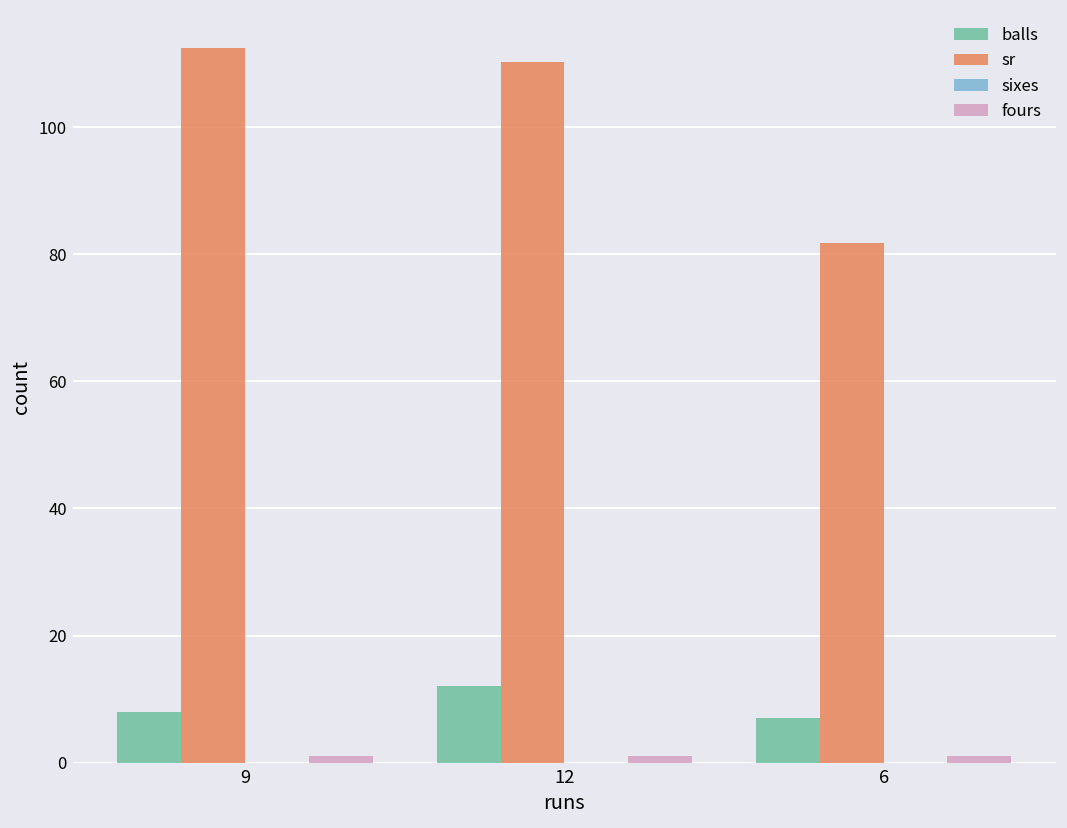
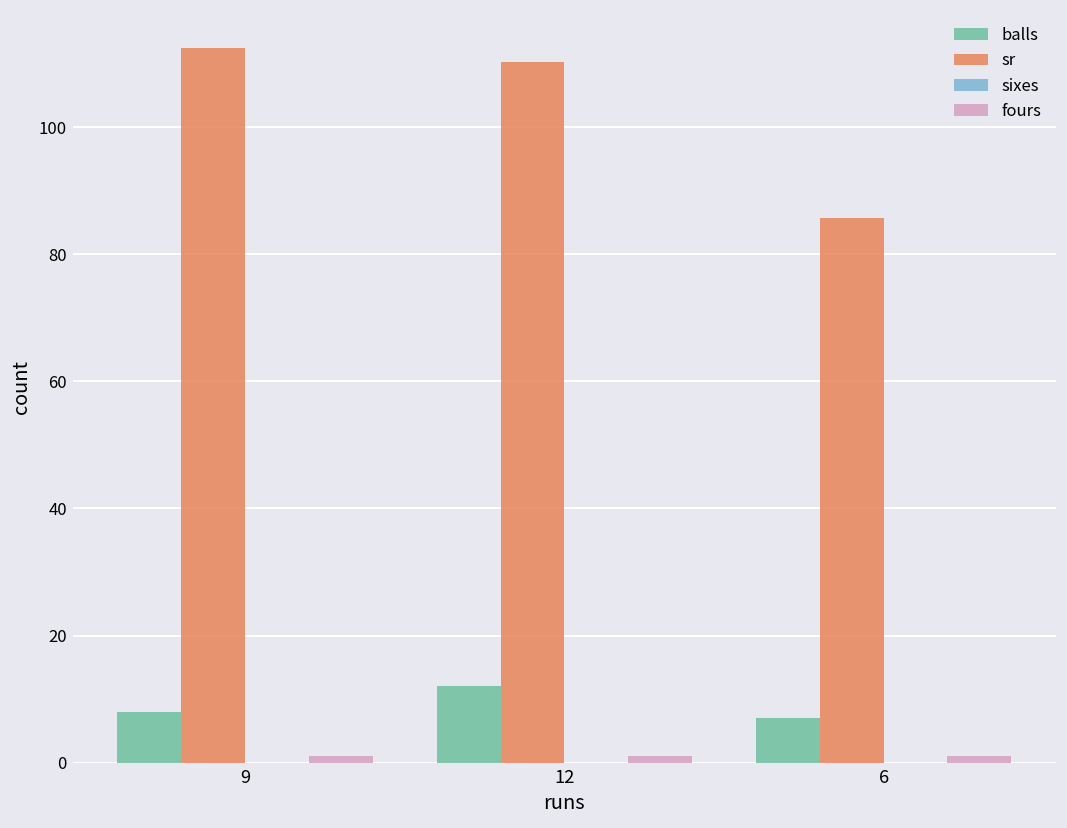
  {
    "sr": {
      "9": 113,
      "12": 110,
-     "6": 82
+     "6": 86
    },
    "fours": {
      "9": 1,
      "12": 1,
      "6": 1
    }
  }
